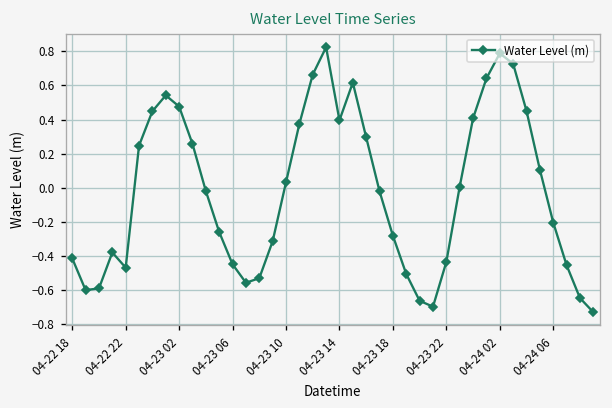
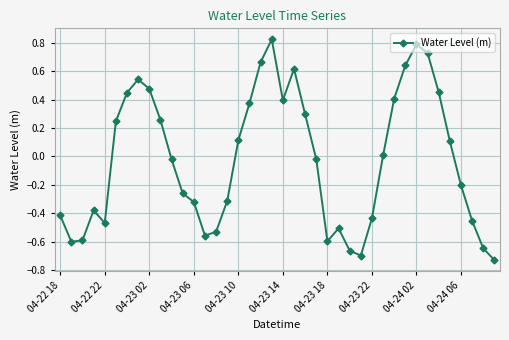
  {
    "04-22 18": -0.41,
    "04-22 22": -0.47,
    "04-23 02": 0.48,
-   "04-23 06": -0.45,
-   "04-23 10": 0.03,
+   "04-23 06": -0.32,
+   "04-23 10": 0.11,
    "04-23 14": 0.40,
-   "04-23 18": -0.28,
+   "04-23 18": -0.60,
    "04-23 22": -0.44,
    "04-24 06": -0.20
  }
